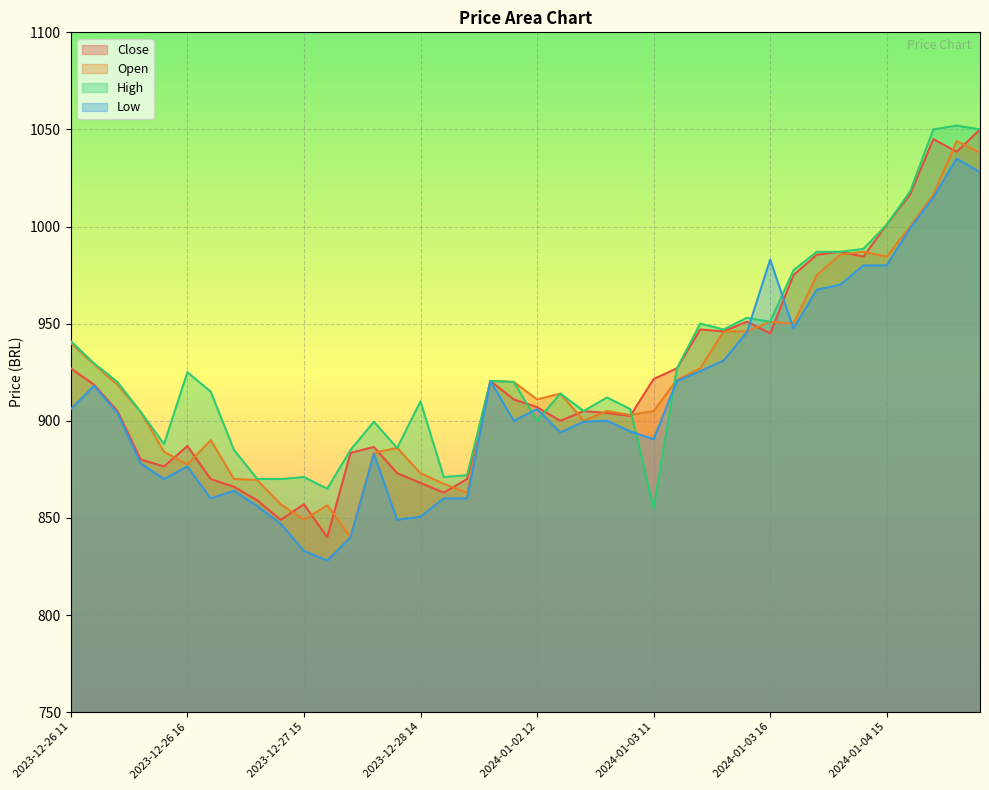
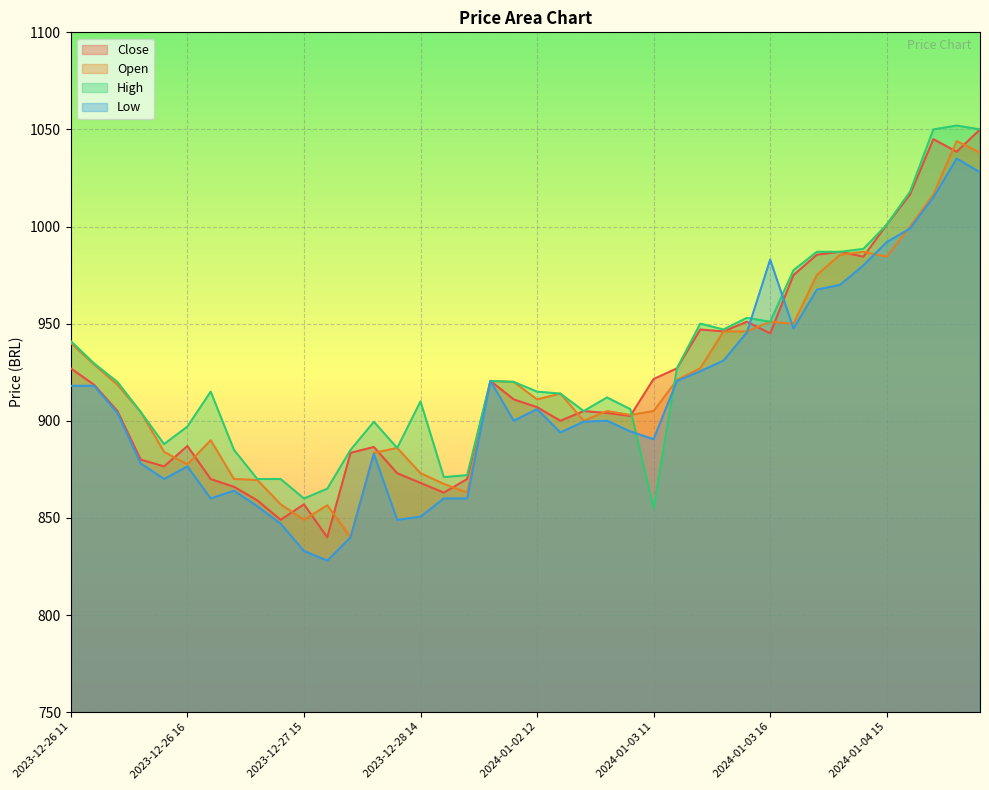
  {
    "High": {
-     "2023-12-26 16": 925,
-     "2023-12-27 15": 871,
+     "2023-12-26 16": 897,
+     "2023-12-27 15": 860,
      "2023-12-28 14": 910,
-     "2024-01-02 12": 900,
+     "2024-01-02 12": 915,
      "2024-01-03 11": 855
    },
    "Low": {
-     "2023-12-26 11": 906,
+     "2023-12-26 11": 918,
      "2023-12-27 15": 833,
      "2023-12-28 14": 851,
      "2024-01-03 11": 891,
      "2024-01-03 16": 983,
-     "2024-01-04 15": 980
+     "2024-01-04 15": 992
    }
  }
